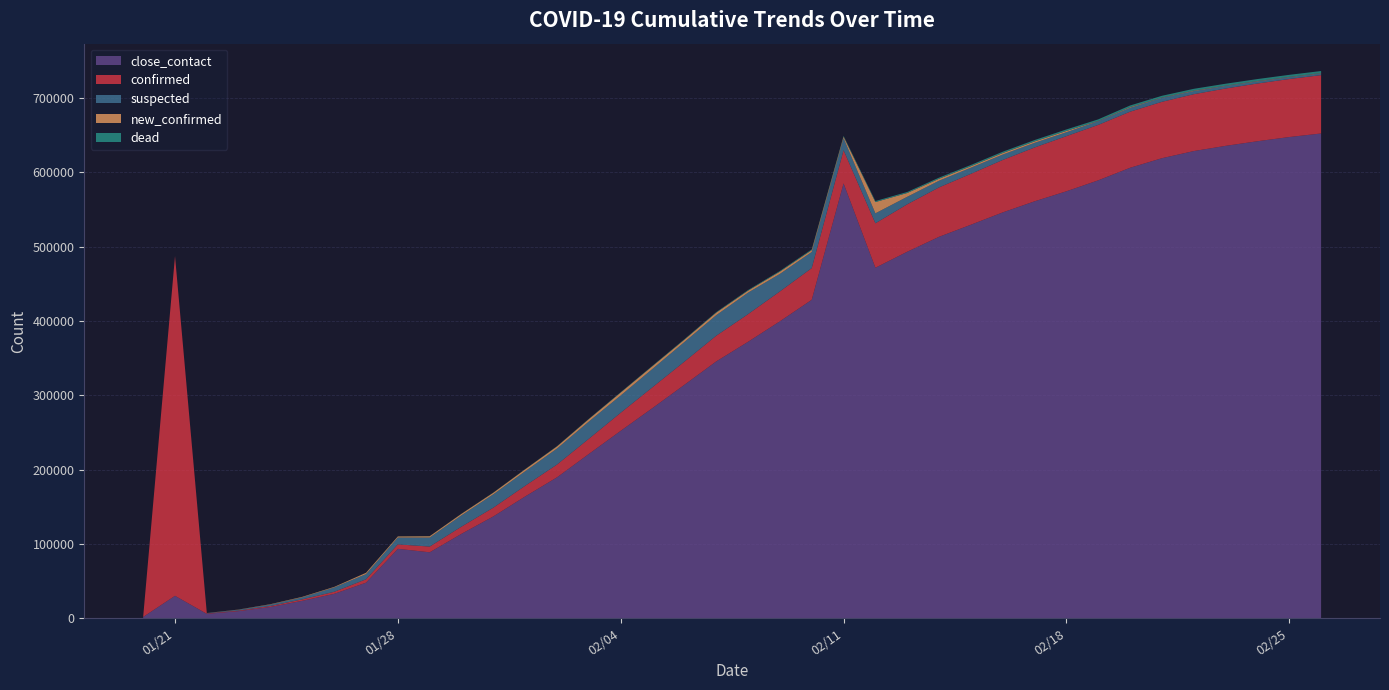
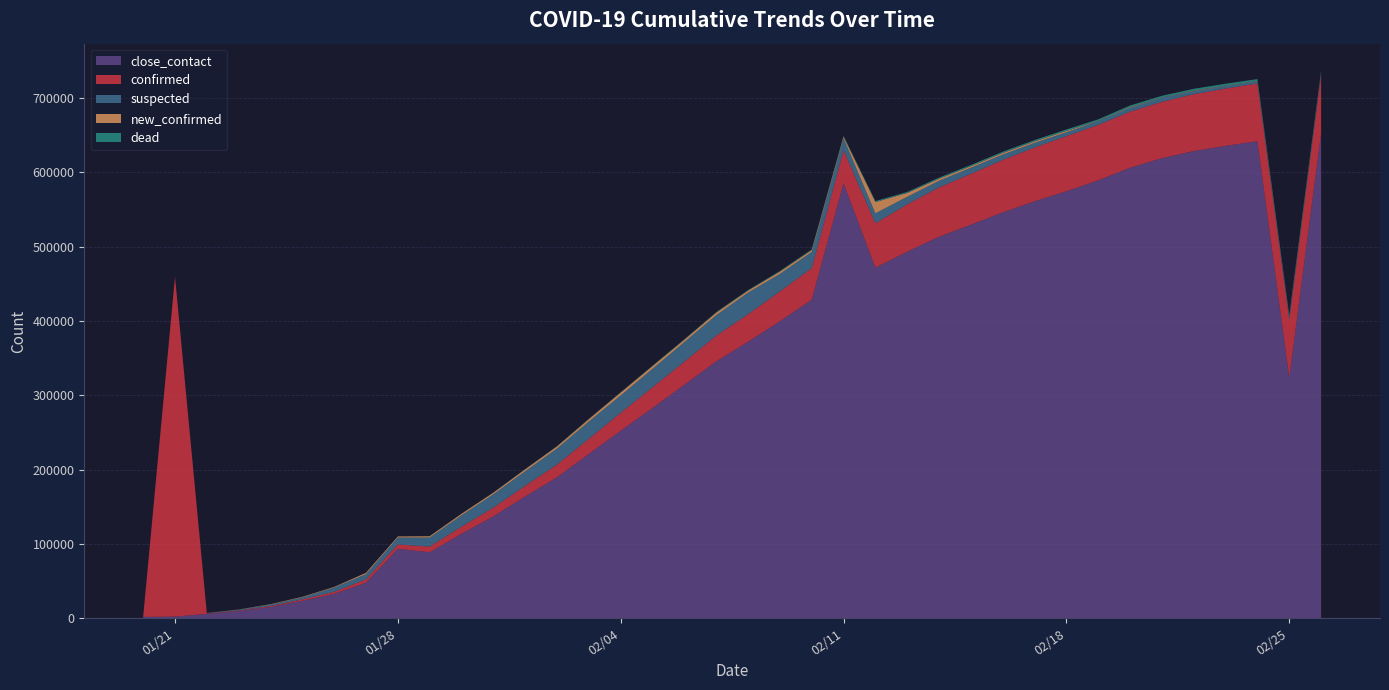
  {
    "close_contact": {
-     "01/21": 30000,
+     "01/21": 0,
      "01/28": 90000,
      "02/04": 250000,
      "02/11": 590000,
      "02/18": 570000,
-     "02/25": 650000
+     "02/25": 320000
    },
    "confirmed": {
      "01/28": 10000,
      "02/04": 20000,
      "02/11": 40000,
      "02/18": 70000
    }
  }
